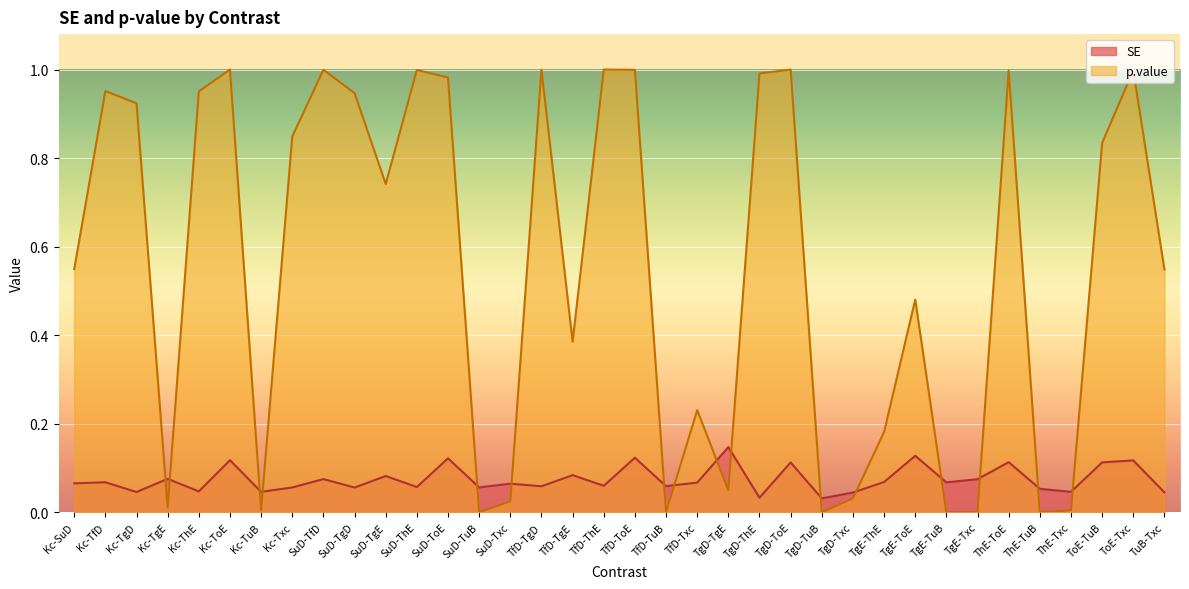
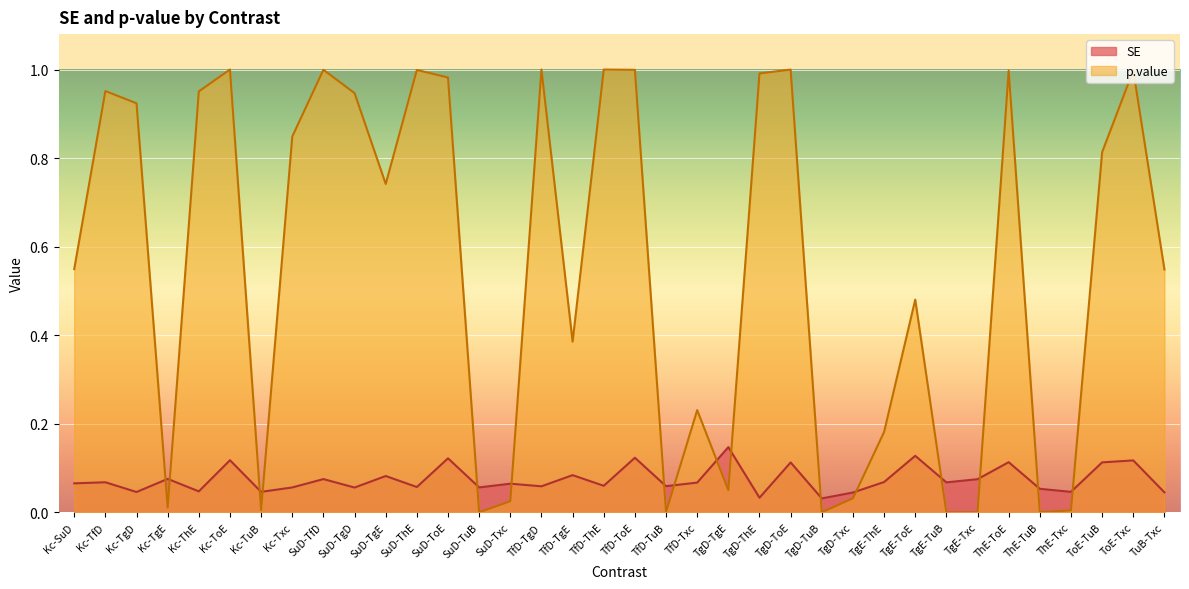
  {
    "SE": {
      "Kc-SuD": 0.07,
      "Kc-TfD": 0.07,
      "Kc-TgD": 0.05,
      "Kc-TgE": 0.08,
      "Kc-ThE": 0.05,
      "Kc-ToE": 0.12,
      "Kc-TuB": 0.05,
      "Kc-Txc": 0.06,
      "SuD-TfD": 0.08,
      "SuD-TgD": 0.06,
      "SuD-TgE": 0.08,
      "SuD-ThE": 0.06,
      "SuD-ToE": 0.12,
      "SuD-TuB": 0.06,
      "SuD-Txc": 0.06,
      "TfD-TgD": 0.06,
      "TfD-TgE": 0.08,
      "TfD-ThE": 0.06,
      "TfD-ToE": 0.12,
      "TfD-TuB": 0.06,
      "TfD-Txc": 0.07,
      "TgD-TgE": 0.15,
      "TgD-ThE": 0.03,
      "TgD-ToE": 0.11,
      "TgD-TuB": 0.03,
      "TgD-Txc": 0.04,
      "TgE-ThE": 0.07,
      "TgE-ToE": 0.13,
      "TgE-TuB": 0.07,
      "TgE-Txc": 0.07,
      "ThE-ToE": 0.11,
      "ThE-TuB": 0.05,
      "ThE-Txc": 0.05,
      "ToE-TuB": 0.11,
      "ToE-Txc": 0.12,
      "TuB-Txc": 0.05
    },
    "p.value": {
      "Kc-SuD": 0.55,
      "Kc-TfD": 0.95,
      "Kc-TgD": 0.92,
      "Kc-TgE": 0.01,
      "Kc-ThE": 0.95,
      "Kc-ToE": 1.00,
      "Kc-TuB": 0.01,
      "Kc-Txc": 0.85,
      "SuD-TfD": 1.00,
      "SuD-TgD": 0.95,
      "SuD-TgE": 0.74,
      "SuD-ThE": 1.00,
      "SuD-ToE": 0.98,
      "SuD-TuB": 0.00,
      "SuD-Txc": 0.03,
      "TfD-TgD": 1.00,
      "TfD-TgE": 0.39,
      "TfD-ThE": 1.00,
      "TfD-ToE": 1.00,
      "TfD-TuB": 0.00,
      "TfD-Txc": 0.23,
      "TgD-TgE": 0.05,
      "TgD-ThE": 0.99,
      "TgD-ToE": 1.00,
      "TgD-TuB": 0.00,
      "TgD-Txc": 0.03,
      "TgE-ThE": 0.18,
      "TgE-ToE": 0.48,
      "TgE-TuB": 0.00,
      "TgE-Txc": 0.00,
      "ThE-ToE": 1.00,
      "ThE-TuB": 0.00,
      "ThE-Txc": 0.00,
-     "ToE-TuB": 0.83,
+     "ToE-TuB": 0.81,
      "TuB-Txc": 0.55
    }
  }
